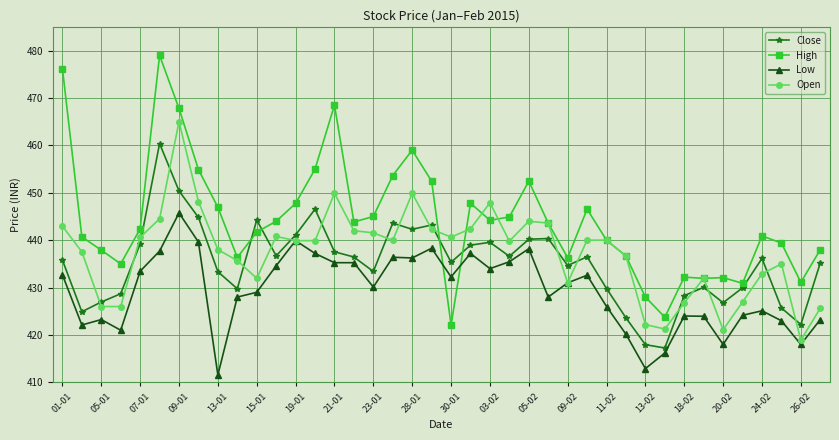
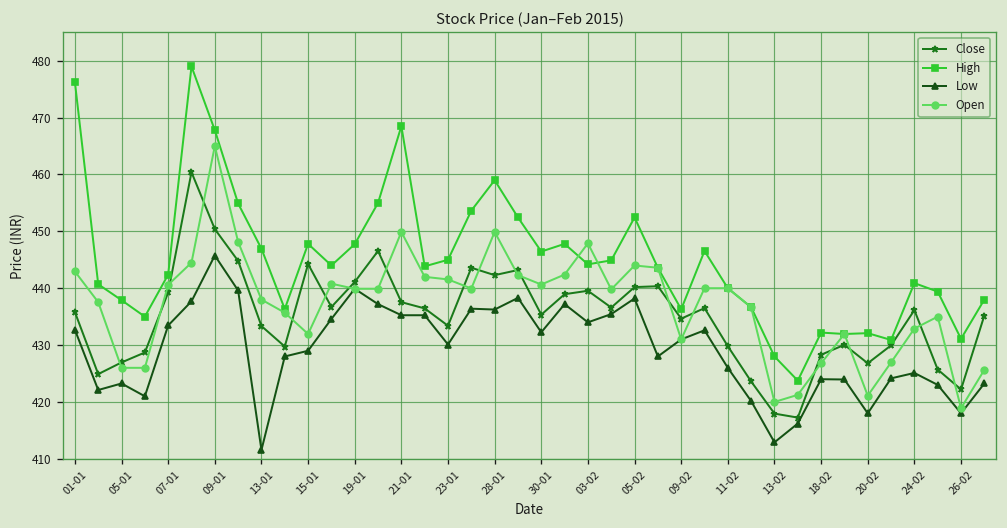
  {
    "High": {
      "01-01": 476,
      "05-01": 438,
      "07-01": 442,
      "09-01": 468,
      "13-01": 447,
-     "15-01": 442,
+     "15-01": 448,
      "19-01": 448,
      "21-01": 469,
      "23-01": 445,
      "28-01": 459,
-     "30-01": 422,
+     "30-01": 446,
      "03-02": 444,
      "05-02": 452,
      "09-02": 436,
      "13-02": 428,
      "18-02": 432,
      "20-02": 432,
      "24-02": 441,
      "26-02": 431
    },
    "Open": {
      "01-01": 443,
      "05-01": 426,
      "07-01": 441,
      "09-01": 465,
      "13-01": 438,
      "15-01": 432,
      "21-01": 450,
      "23-01": 442,
      "28-01": 450,
      "30-01": 441,
      "03-02": 448,
      "05-02": 444,
-     "13-02": 422,
+     "13-02": 420,
      "18-02": 427,
      "20-02": 421,
      "24-02": 433,
      "26-02": 419
    }
  }
